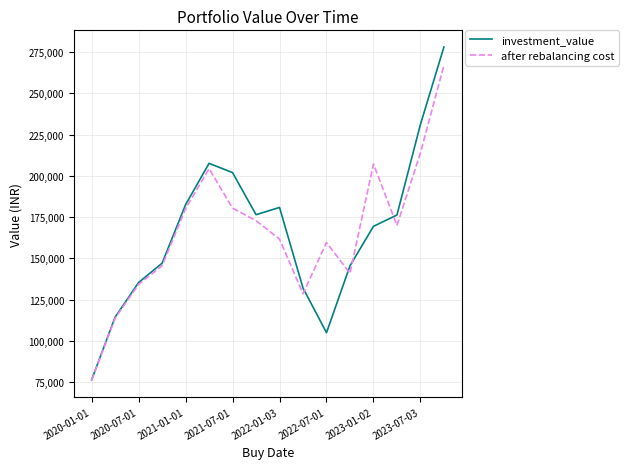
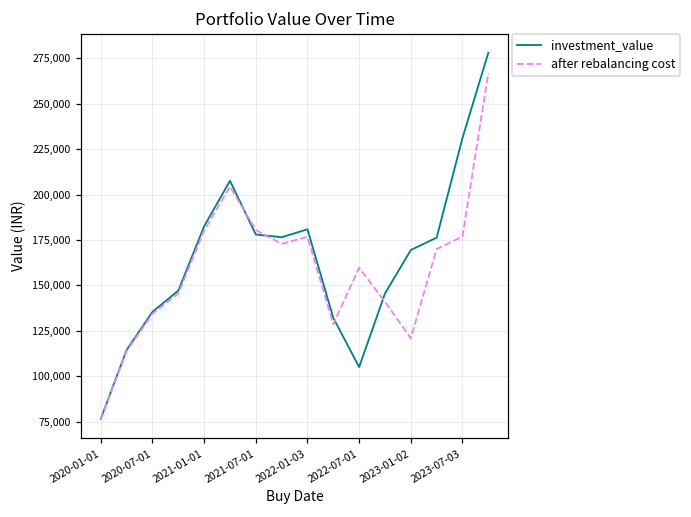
  {
    "investment_value": {
      "2021-01-01": "183,000",
-     "2021-07-01": "202,000",
+     "2021-07-01": "178,000",
      "2022-01-03": "181,000",
      "2022-07-01": "105,000",
      "2023-01-02": "169,000",
      "2023-07-03": "231,000"
    },
    "after rebalancing cost": {
      "2021-01-01": "180,000",
      "2021-07-01": "180,000",
-     "2022-01-03": "162,000",
+     "2022-01-03": "177,000",
      "2022-07-01": "160,000",
-     "2023-01-02": "207,000",
-     "2023-07-03": "214,000"
+     "2023-01-02": "121,000",
+     "2023-07-03": "177,000"
    }
  }
